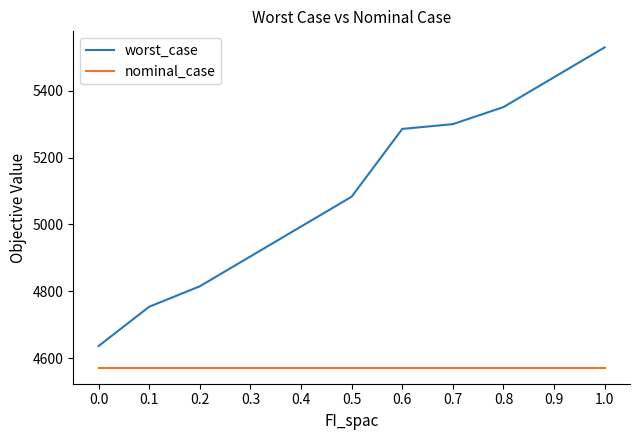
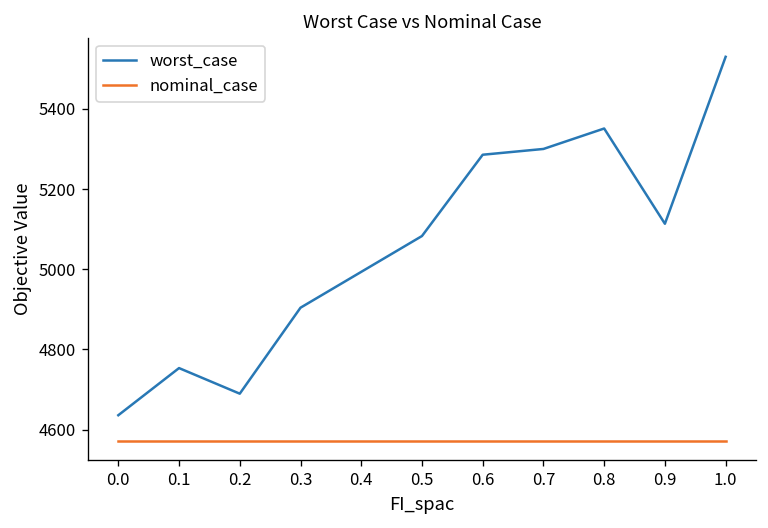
  {
    "worst_case": {
      "0.0": 4640,
      "0.1": 4750,
-     "0.2": 4810,
+     "0.2": 4690,
      "0.3": 4900,
      "0.4": 4990,
      "0.5": 5080,
      "0.6": 5290,
      "0.7": 5300,
      "0.8": 5350,
-     "0.9": 5440,
+     "0.9": 5110,
      "1.0": 5530
    },
    "nominal_case": {
      "0.0": 4570,
      "0.1": 4570,
      "0.2": 4570,
      "0.3": 4570,
      "0.4": 4570,
      "0.5": 4570,
      "0.6": 4570,
      "0.7": 4570,
      "0.8": 4570,
      "0.9": 4570,
      "1.0": 4570
    }
  }
